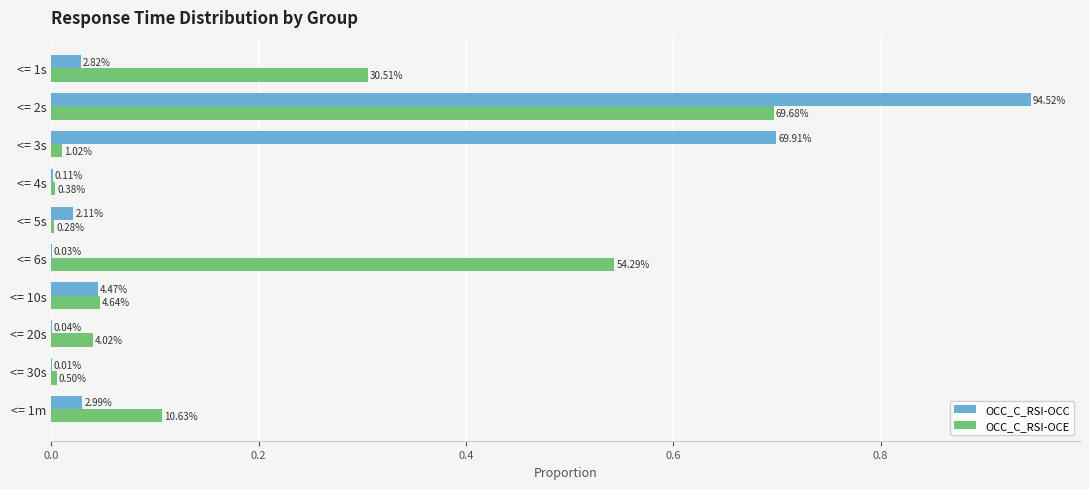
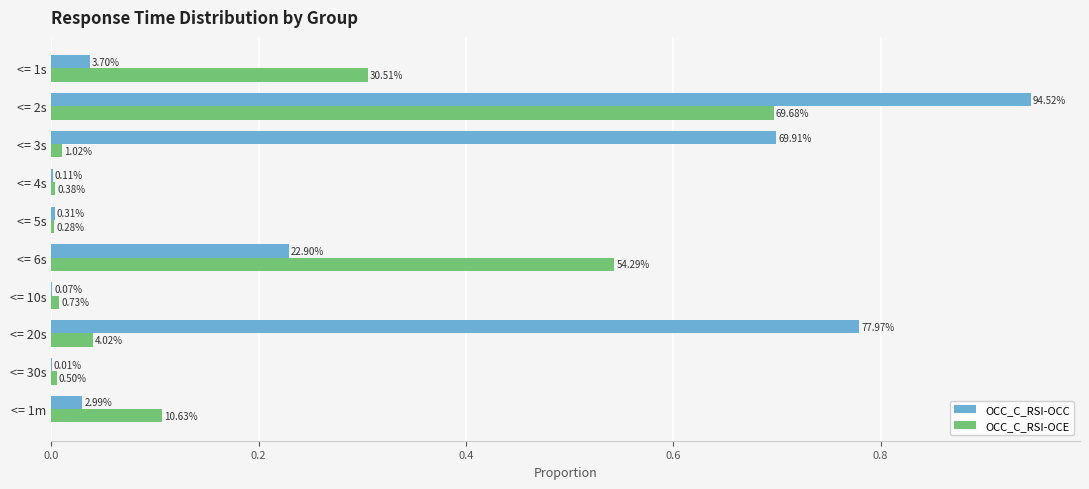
  {
    "OCC_C_RSI-OCC": {
-     "<= 1s": "2.82%",
+     "<= 1s": "3.70%",
      "<= 2s": "94.52%",
      "<= 3s": "69.91%",
      "<= 4s": "0.11%",
-     "<= 5s": "2.11%",
-     "<= 6s": "0.03%",
-     "<= 10s": "4.47%",
-     "<= 20s": "0.04%",
+     "<= 5s": "0.31%",
+     "<= 6s": "22.90%",
+     "<= 10s": "0.07%",
+     "<= 20s": "77.97%",
      "<= 30s": "0.01%",
      "<= 1m": "2.99%"
    },
    "OCC_C_RSI-OCE": {
      "<= 1s": "30.51%",
      "<= 2s": "69.68%",
      "<= 3s": "1.02%",
      "<= 4s": "0.38%",
      "<= 5s": "0.28%",
      "<= 6s": "54.29%",
-     "<= 10s": "4.64%",
+     "<= 10s": "0.73%",
      "<= 20s": "4.02%",
      "<= 30s": "0.50%",
      "<= 1m": "10.63%"
    }
  }
